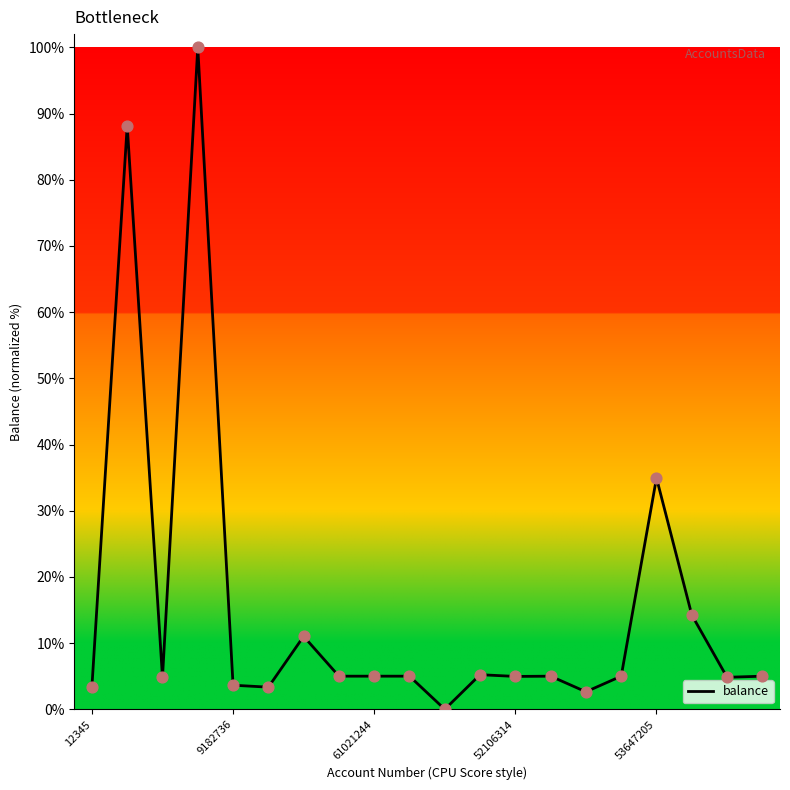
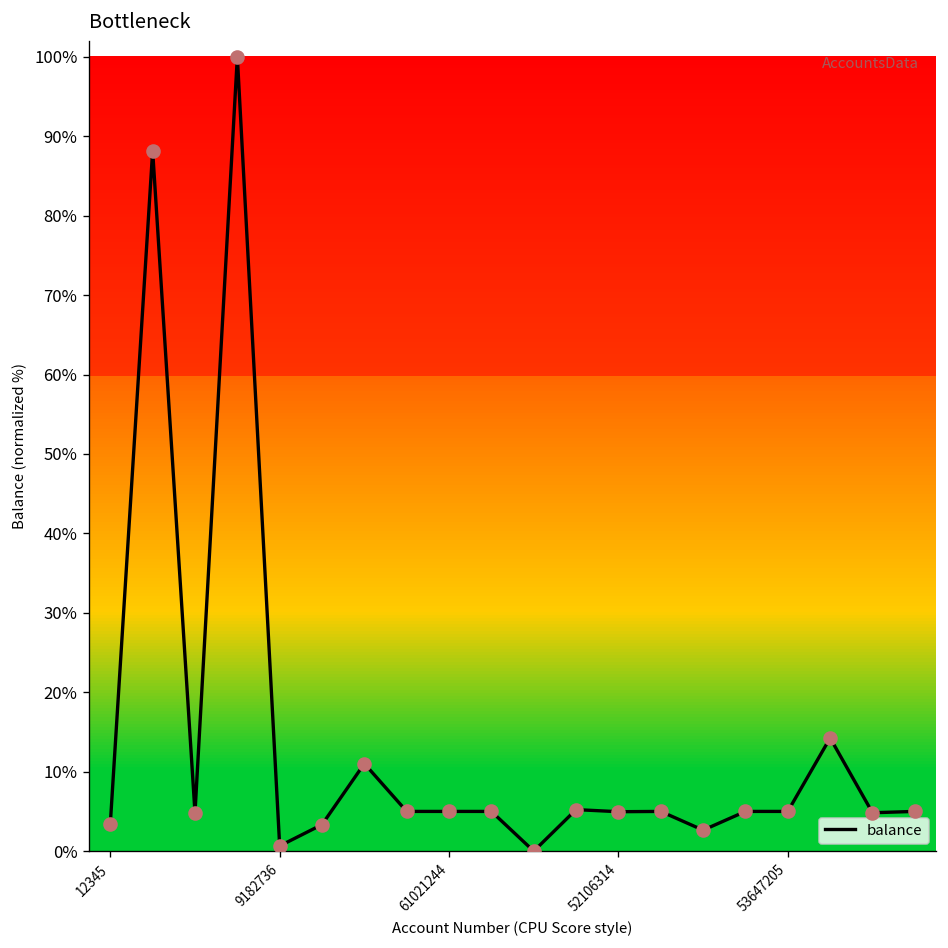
  {
    "12345": "3%",
-   "9182736": "4%",
+   "9182736": "1%",
    "61021244": "5%",
    "52106314": "5%",
-   "53647205": "35%"
+   "53647205": "5%"
  }
